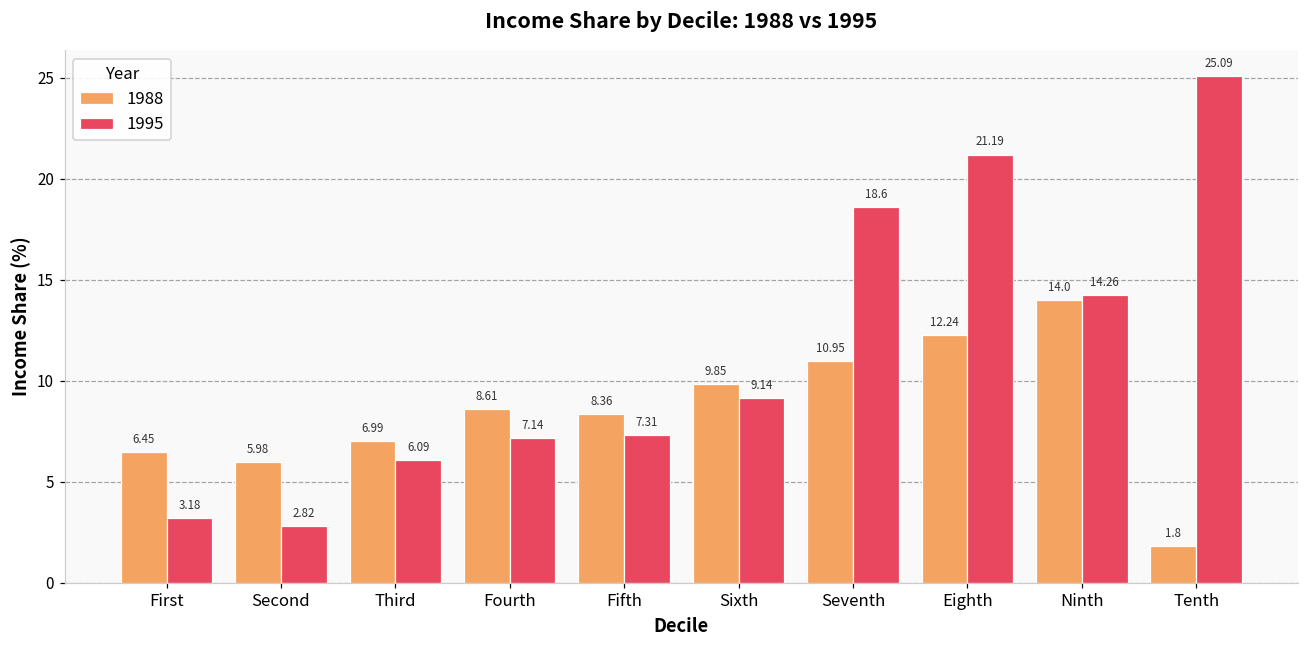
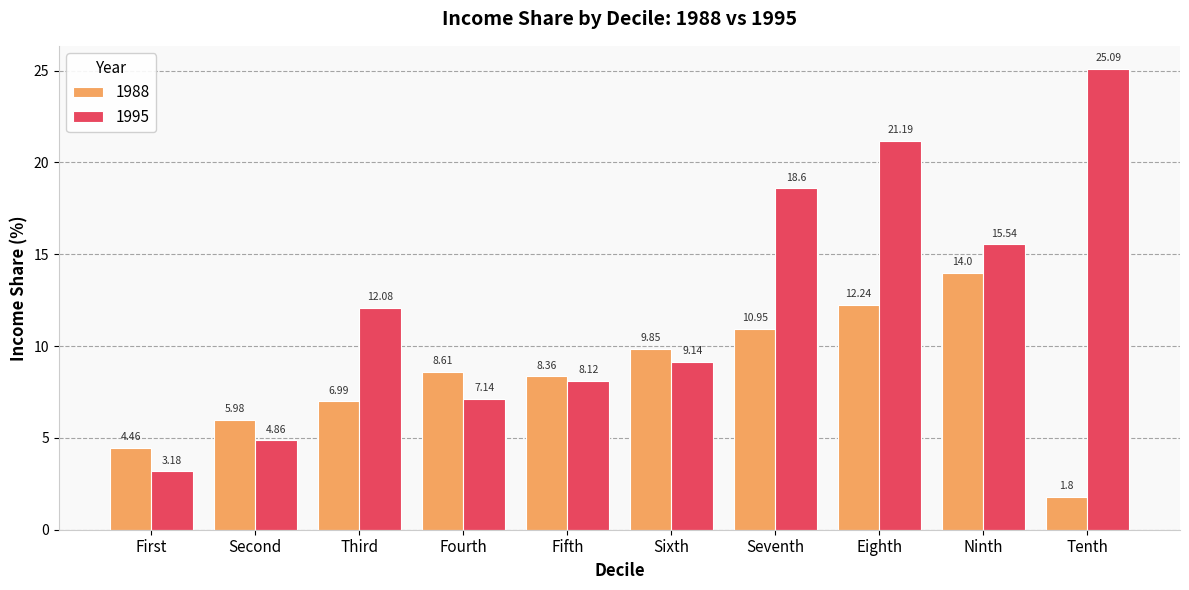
  {
    "1988": {
-     "First": 6.45,
+     "First": 4.46,
      "Second": 5.98,
      "Third": 6.99,
      "Fourth": 8.61,
      "Fifth": 8.36,
      "Sixth": 9.85,
      "Seventh": 10.95,
      "Eighth": 12.24,
      "Ninth": 14.0,
      "Tenth": 1.8
    },
    "1995": {
      "First": 3.18,
-     "Second": 2.82,
-     "Third": 6.09,
+     "Second": 4.86,
+     "Third": 12.08,
      "Fourth": 7.14,
-     "Fifth": 7.31,
+     "Fifth": 8.12,
      "Sixth": 9.14,
      "Seventh": 18.6,
      "Eighth": 21.19,
-     "Ninth": 14.26,
+     "Ninth": 15.54,
      "Tenth": 25.09
    }
  }
